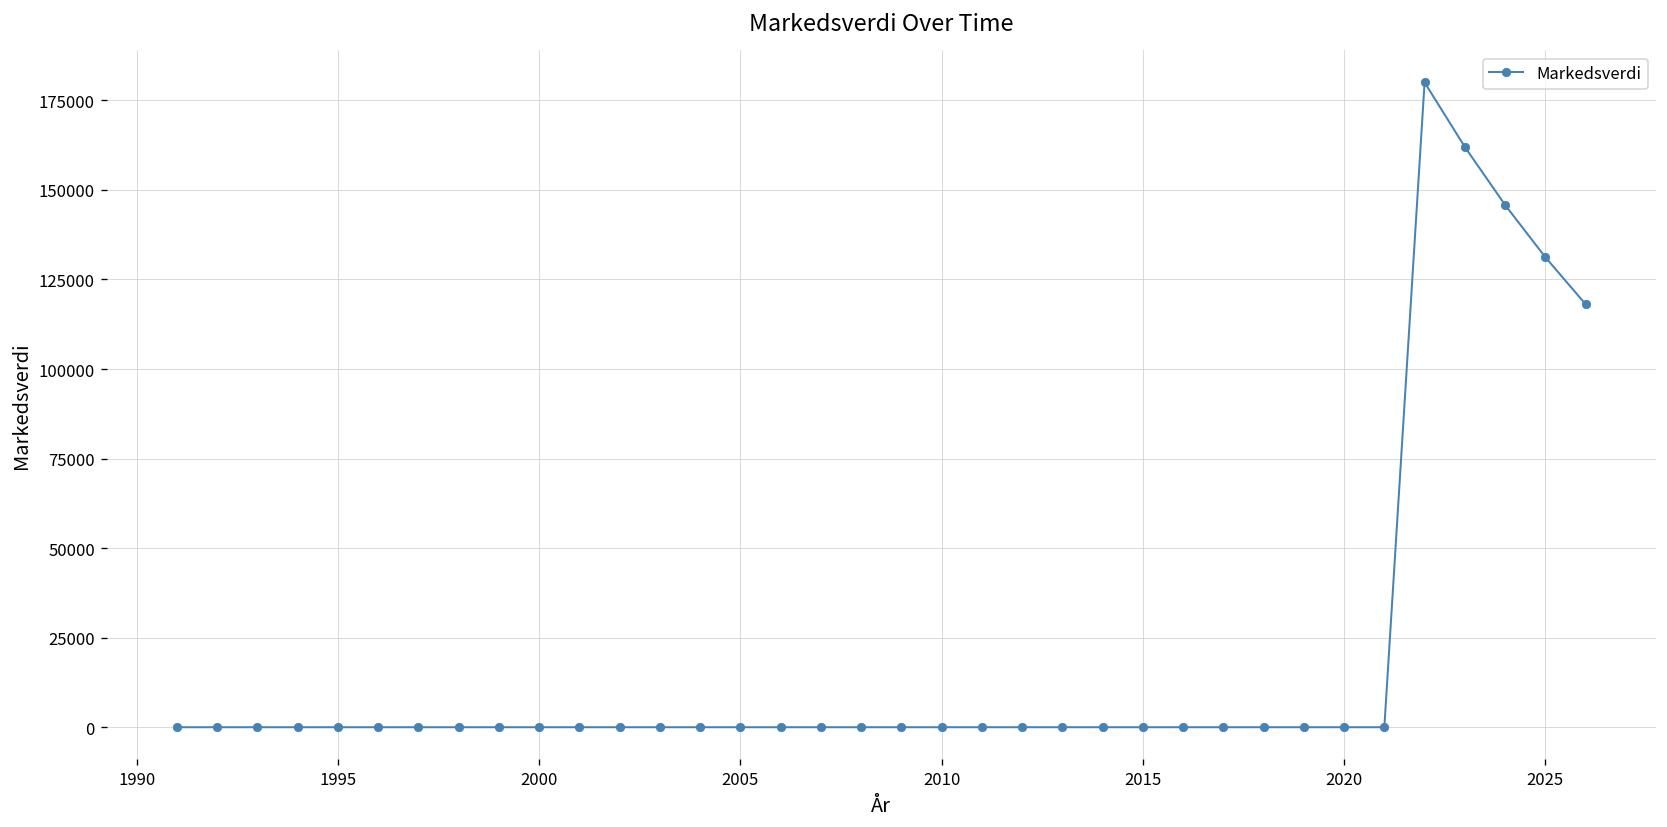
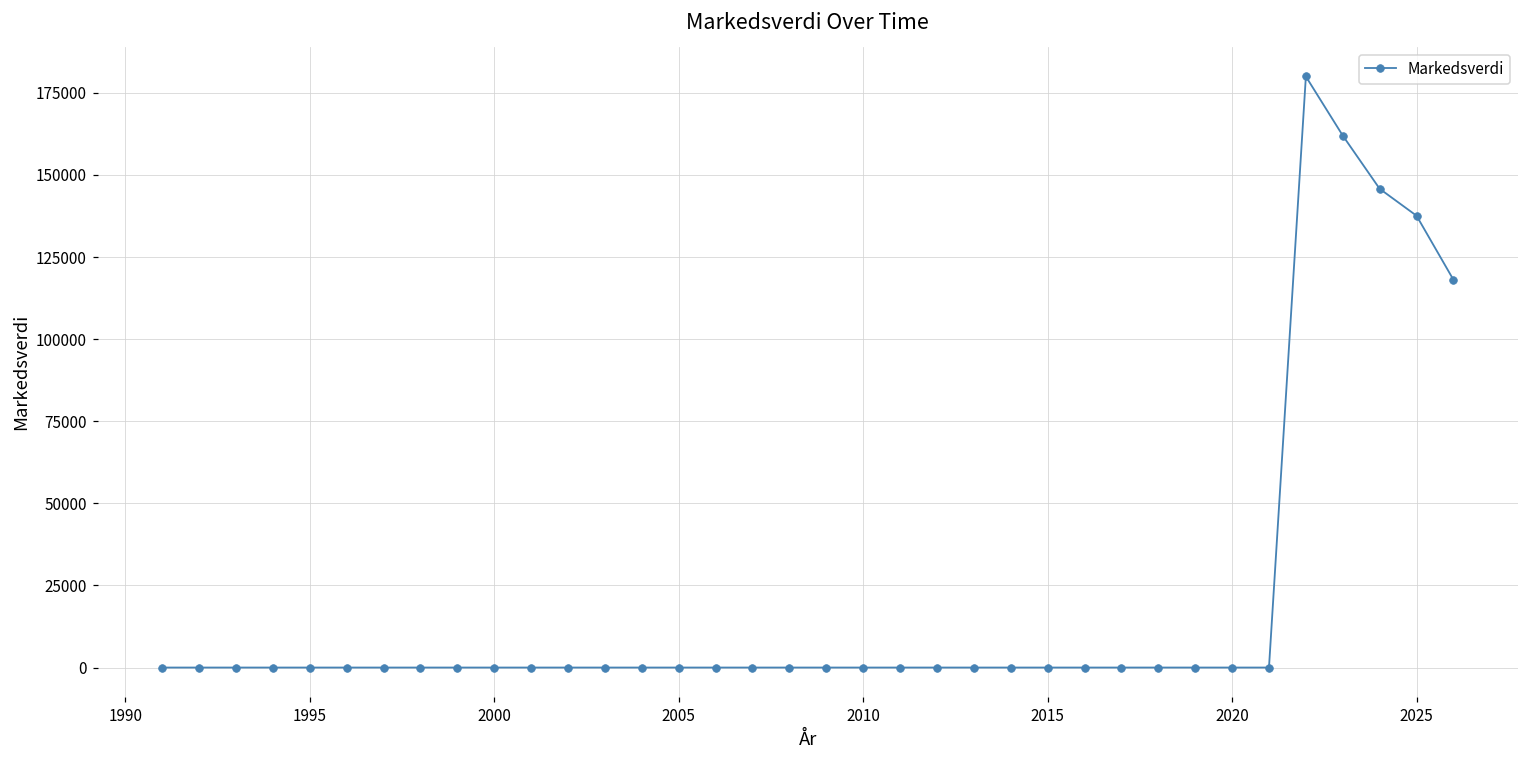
  {
    "1995": 0,
    "2000": 0,
    "2005": 0,
    "2010": 0,
    "2015": 0,
    "2020": 0,
-   "2025": 131000
+   "2025": 138000
  }
